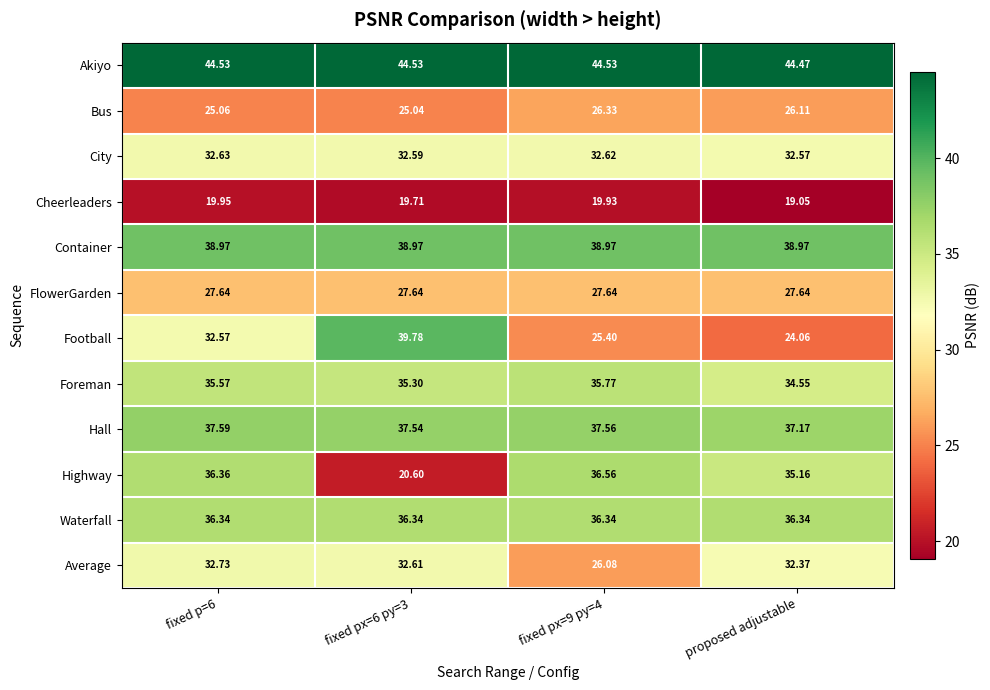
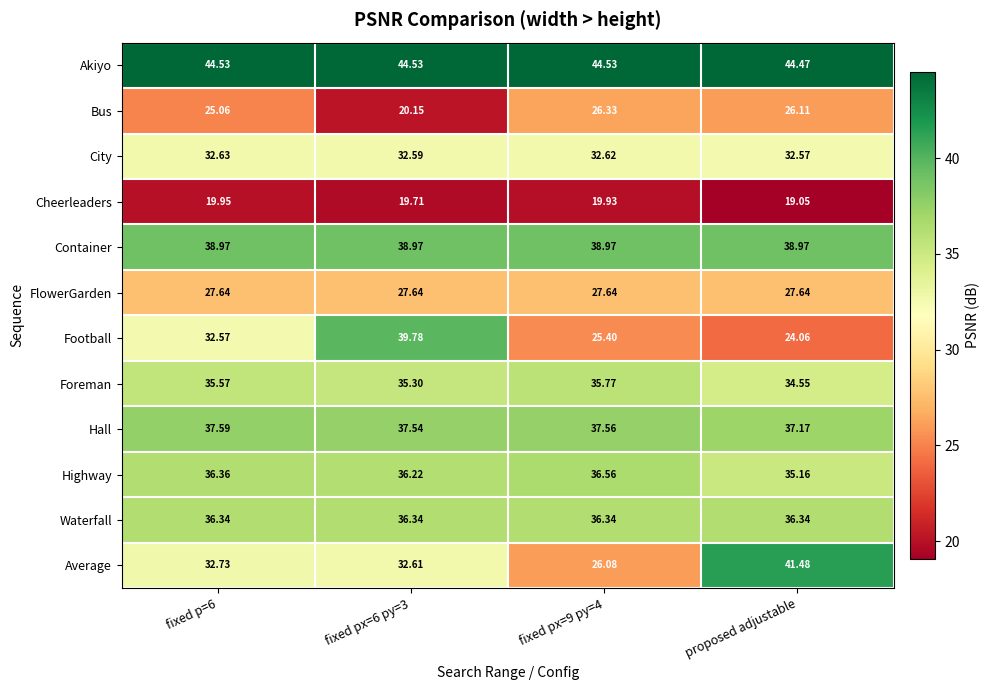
  {
    "Akiyo": {
      "fixed p=6": 44.53,
      "fixed px=6 py=3": 44.53,
      "fixed px=9 py=4": 44.53,
      "proposed adjustable": 44.47
    },
    "Bus": {
      "fixed p=6": 25.06,
-     "fixed px=6 py=3": 25.04,
+     "fixed px=6 py=3": 20.15,
      "fixed px=9 py=4": 26.33,
      "proposed adjustable": 26.11
    },
    "City": {
      "fixed p=6": 32.63,
      "fixed px=6 py=3": 32.59,
      "fixed px=9 py=4": 32.62,
      "proposed adjustable": 32.57
    },
    "Cheerleaders": {
      "fixed p=6": 19.95,
      "fixed px=6 py=3": 19.71,
      "fixed px=9 py=4": 19.93,
      "proposed adjustable": 19.05
    },
    "Container": {
      "fixed p=6": 38.97,
      "fixed px=6 py=3": 38.97,
      "fixed px=9 py=4": 38.97,
      "proposed adjustable": 38.97
    },
    "FlowerGarden": {
      "fixed p=6": 27.64,
      "fixed px=6 py=3": 27.64,
      "fixed px=9 py=4": 27.64,
      "proposed adjustable": 27.64
    },
    "Football": {
      "fixed p=6": 32.57,
      "fixed px=6 py=3": 39.78,
      "fixed px=9 py=4": 25.40,
      "proposed adjustable": 24.06
    },
    "Foreman": {
      "fixed p=6": 35.57,
      "fixed px=6 py=3": 35.30,
      "fixed px=9 py=4": 35.77,
      "proposed adjustable": 34.55
    },
    "Hall": {
      "fixed p=6": 37.59,
      "fixed px=6 py=3": 37.54,
      "fixed px=9 py=4": 37.56,
      "proposed adjustable": 37.17
    },
    "Highway": {
      "fixed p=6": 36.36,
-     "fixed px=6 py=3": 20.60,
+     "fixed px=6 py=3": 36.22,
      "fixed px=9 py=4": 36.56,
      "proposed adjustable": 35.16
    },
    "Waterfall": {
      "fixed p=6": 36.34,
      "fixed px=6 py=3": 36.34,
      "fixed px=9 py=4": 36.34,
      "proposed adjustable": 36.34
    },
    "Average": {
      "fixed p=6": 32.73,
      "fixed px=6 py=3": 32.61,
      "fixed px=9 py=4": 26.08,
-     "proposed adjustable": 32.37
+     "proposed adjustable": 41.48
    }
  }
